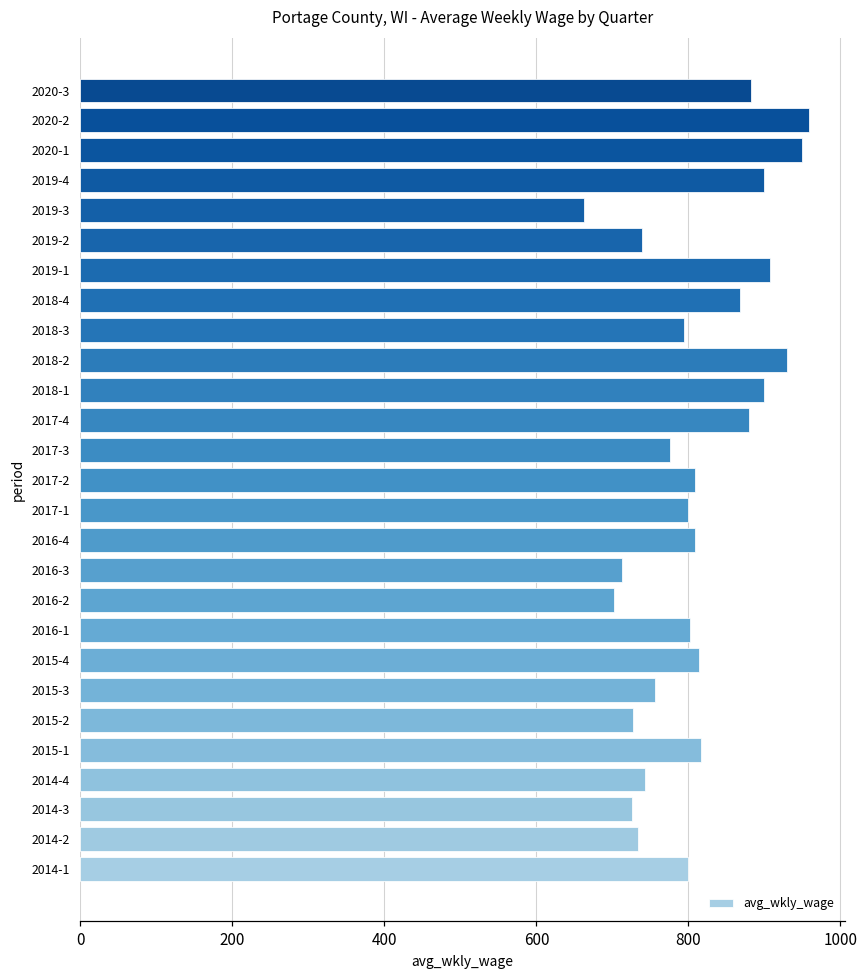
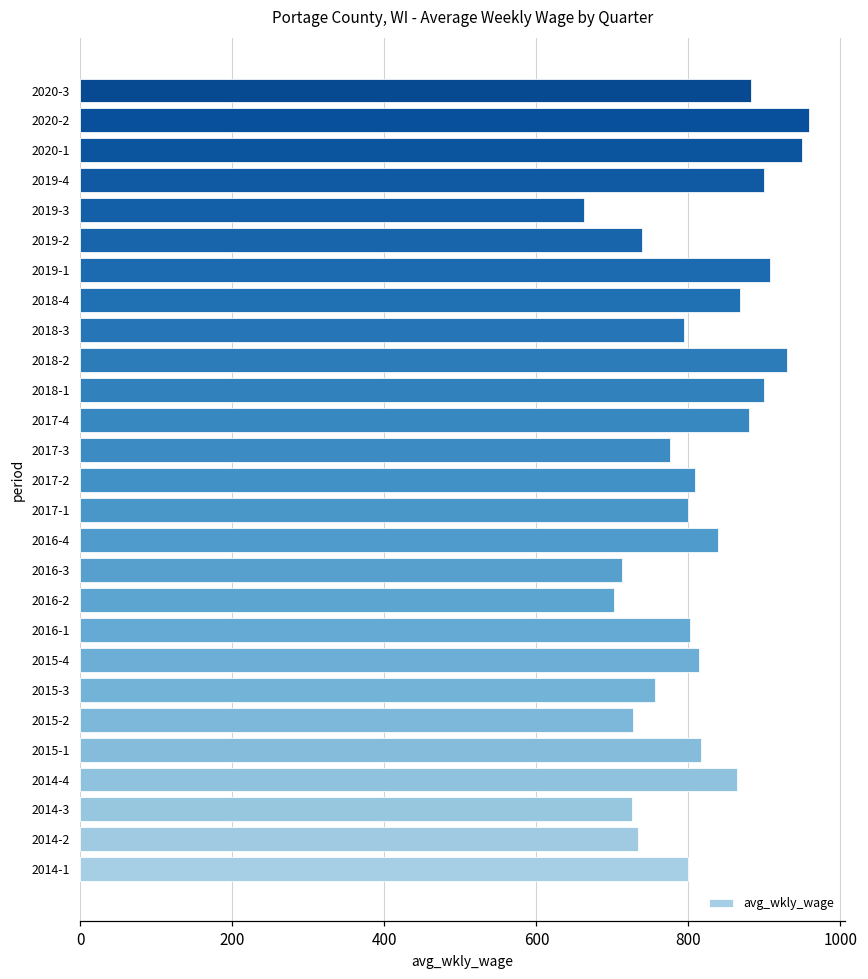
  {
    "2020-3": 880,
    "2020-2": 960,
    "2020-1": 950,
    "2019-4": 900,
    "2019-3": 660,
    "2019-2": 740,
    "2019-1": 910,
    "2018-4": 870,
    "2018-3": 790,
    "2018-2": 930,
    "2018-1": 900,
    "2017-4": 880,
    "2017-3": 780,
    "2017-2": 810,
    "2017-1": 800,
-   "2016-4": 810,
+   "2016-4": 840,
    "2016-3": 710,
    "2016-2": 700,
    "2016-1": 800,
    "2015-4": 810,
    "2015-3": 760,
    "2015-2": 730,
    "2015-1": 820,
-   "2014-4": 740,
+   "2014-4": 860,
    "2014-3": 730,
    "2014-2": 730,
    "2014-1": 800
  }
